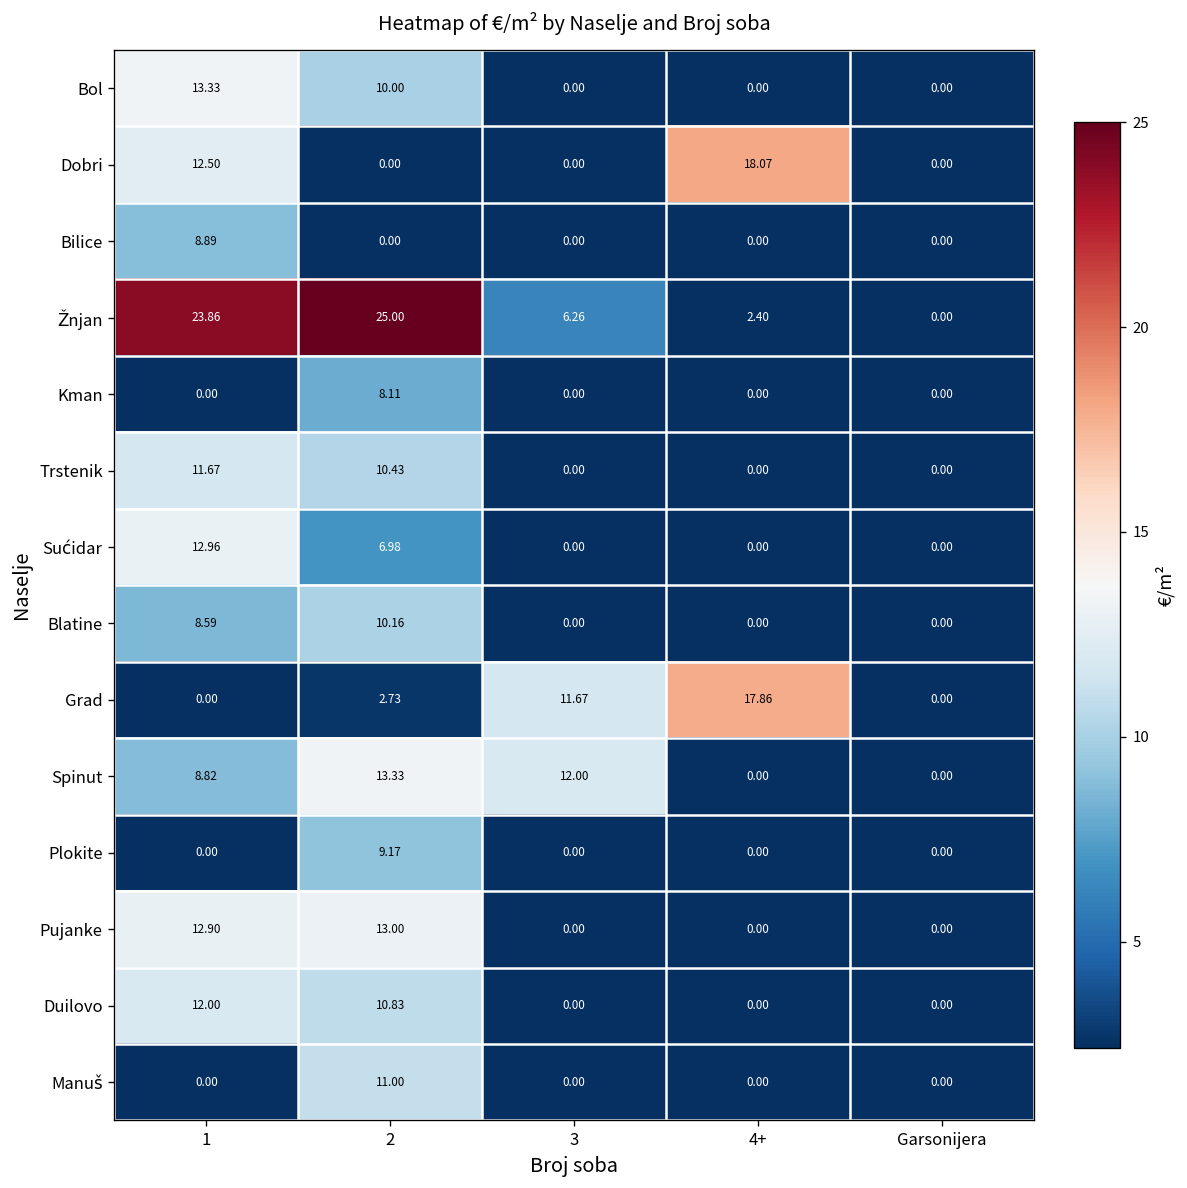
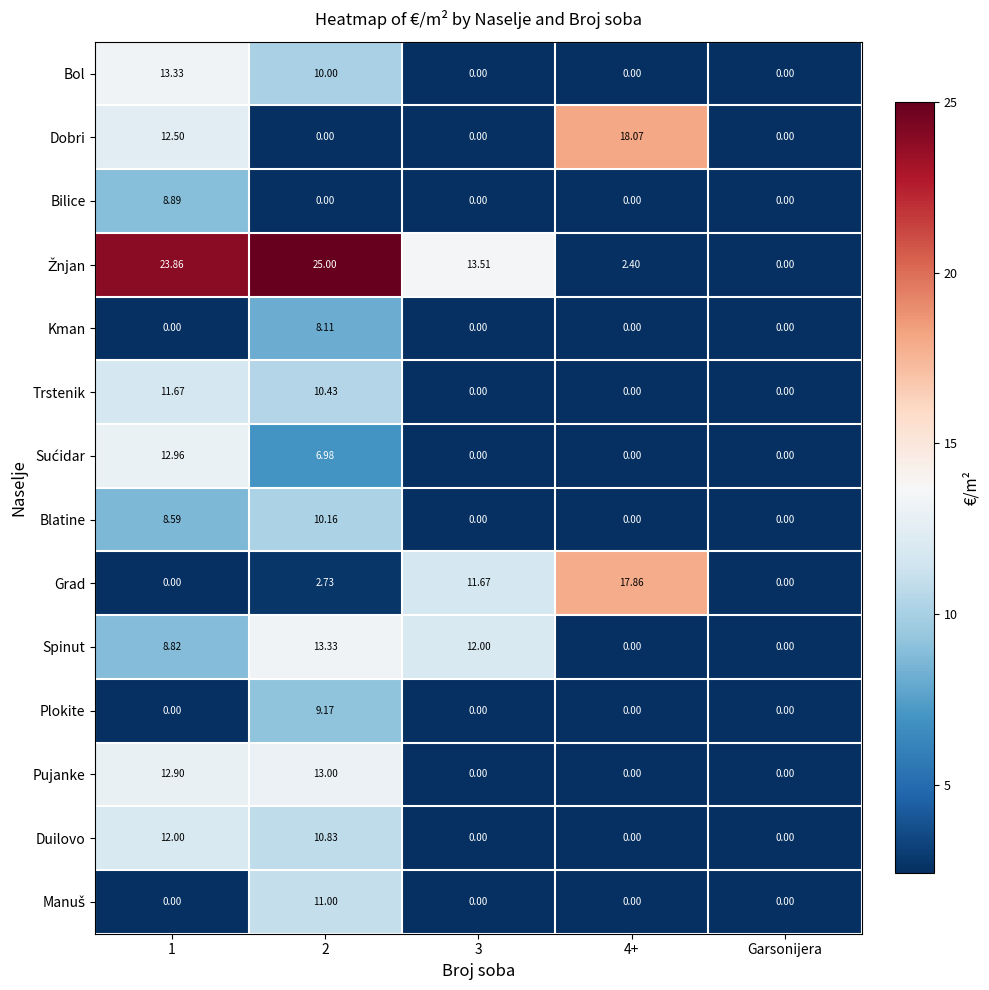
  {
    "Bol": {
      "1": 13.33,
      "2": 10.00,
      "3": 0.00,
      "4+": 0.00,
      "Garsonijera": 0.00
    },
    "Dobri": {
      "1": 12.50,
      "2": 0.00,
      "3": 0.00,
      "4+": 18.07,
      "Garsonijera": 0.00
    },
    "Bilice": {
      "1": 8.89,
      "2": 0.00,
      "3": 0.00,
      "4+": 0.00,
      "Garsonijera": 0.00
    },
    "Žnjan": {
      "1": 23.86,
      "2": 25.00,
-     "3": 6.26,
+     "3": 13.51,
      "4+": 2.40,
      "Garsonijera": 0.00
    },
    "Kman": {
      "1": 0.00,
      "2": 8.11,
      "3": 0.00,
      "4+": 0.00,
      "Garsonijera": 0.00
    },
    "Trstenik": {
      "1": 11.67,
      "2": 10.43,
      "3": 0.00,
      "4+": 0.00,
      "Garsonijera": 0.00
    },
    "Sućidar": {
      "1": 12.96,
      "2": 6.98,
      "3": 0.00,
      "4+": 0.00,
      "Garsonijera": 0.00
    },
    "Blatine": {
      "1": 8.59,
      "2": 10.16,
      "3": 0.00,
      "4+": 0.00,
      "Garsonijera": 0.00
    },
    "Grad": {
      "1": 0.00,
      "2": 2.73,
      "3": 11.67,
      "4+": 17.86,
      "Garsonijera": 0.00
    },
    "Spinut": {
      "1": 8.82,
      "2": 13.33,
      "3": 12.00,
      "4+": 0.00,
      "Garsonijera": 0.00
    },
    "Plokite": {
      "1": 0.00,
      "2": 9.17,
      "3": 0.00,
      "4+": 0.00,
      "Garsonijera": 0.00
    },
    "Pujanke": {
      "1": 12.90,
      "2": 13.00,
      "3": 0.00,
      "4+": 0.00,
      "Garsonijera": 0.00
    },
    "Duilovo": {
      "1": 12.00,
      "2": 10.83,
      "3": 0.00,
      "4+": 0.00,
      "Garsonijera": 0.00
    },
    "Manuš": {
      "1": 0.00,
      "2": 11.00,
      "3": 0.00,
      "4+": 0.00,
      "Garsonijera": 0.00
    }
  }
